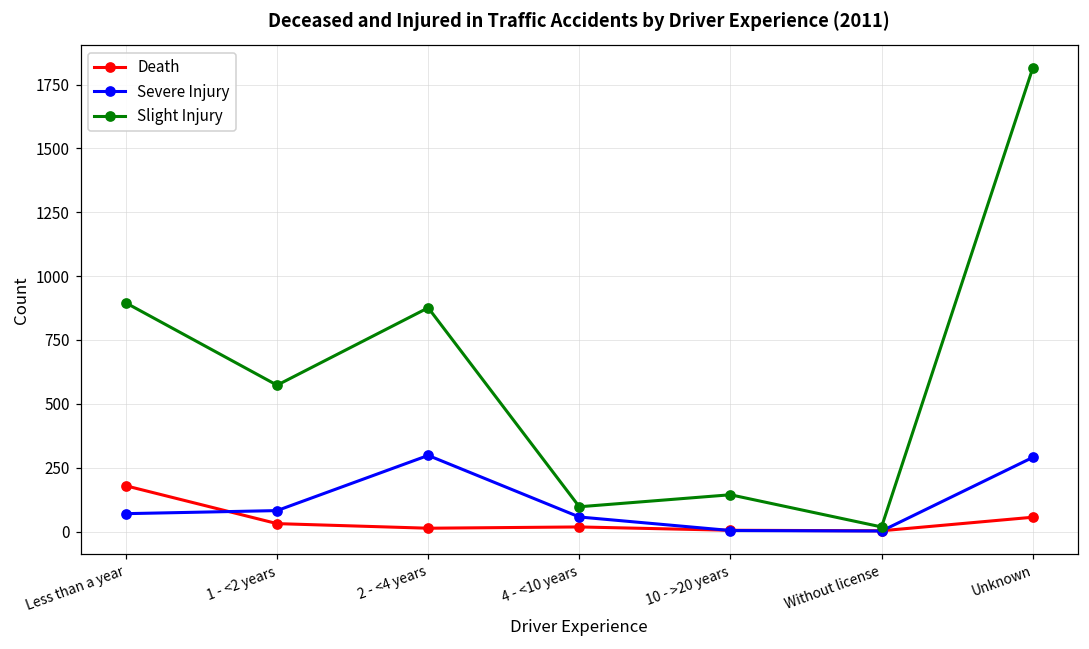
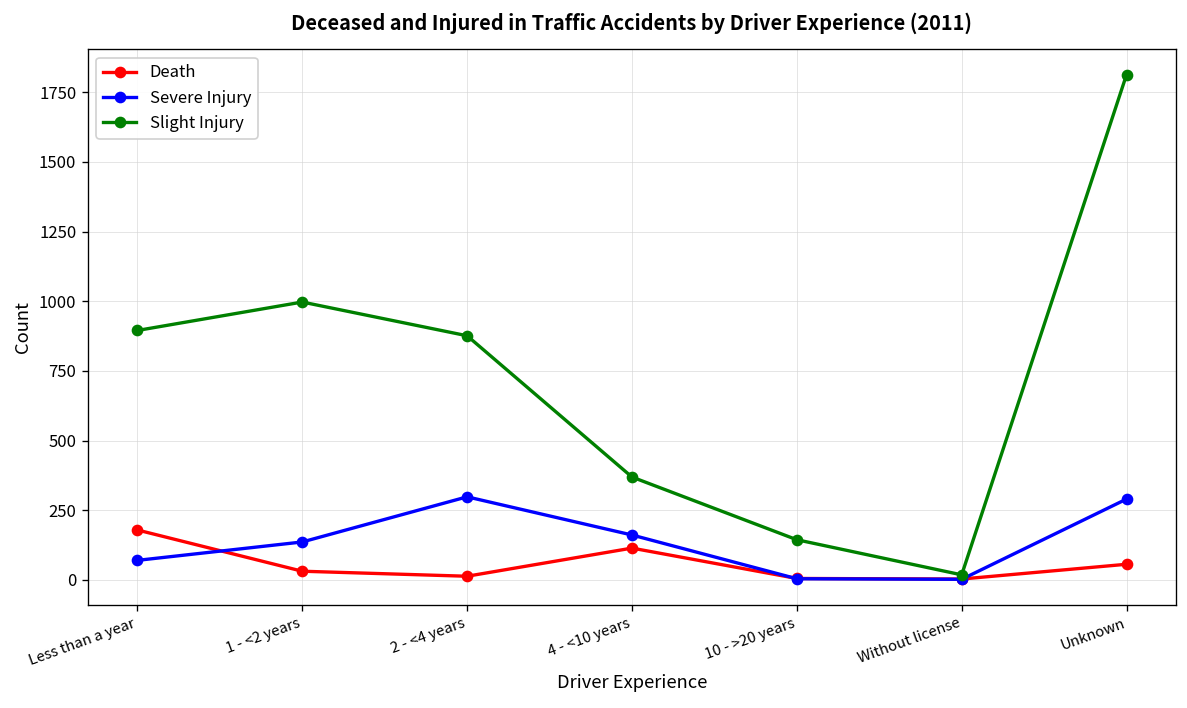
  {
    "Death": {
      "Less than a year": 180,
      "1 - <2 years": 30,
      "2 - <4 years": 10,
-     "4 - <10 years": 20,
+     "4 - <10 years": 110,
      "Unknown": 60
    },
    "Severe Injury": {
      "Less than a year": 70,
-     "1 - <2 years": 80,
+     "1 - <2 years": 140,
      "2 - <4 years": 300,
-     "4 - <10 years": 60,
+     "4 - <10 years": 160,
      "Unknown": 290
    },
    "Slight Injury": {
      "Less than a year": 900,
-     "1 - <2 years": 570,
+     "1 - <2 years": 1000,
      "2 - <4 years": 880,
-     "4 - <10 years": 100,
+     "4 - <10 years": 370,
      "10 - >20 years": 140,
      "Without license": 20,
      "Unknown": 1810
    }
  }
